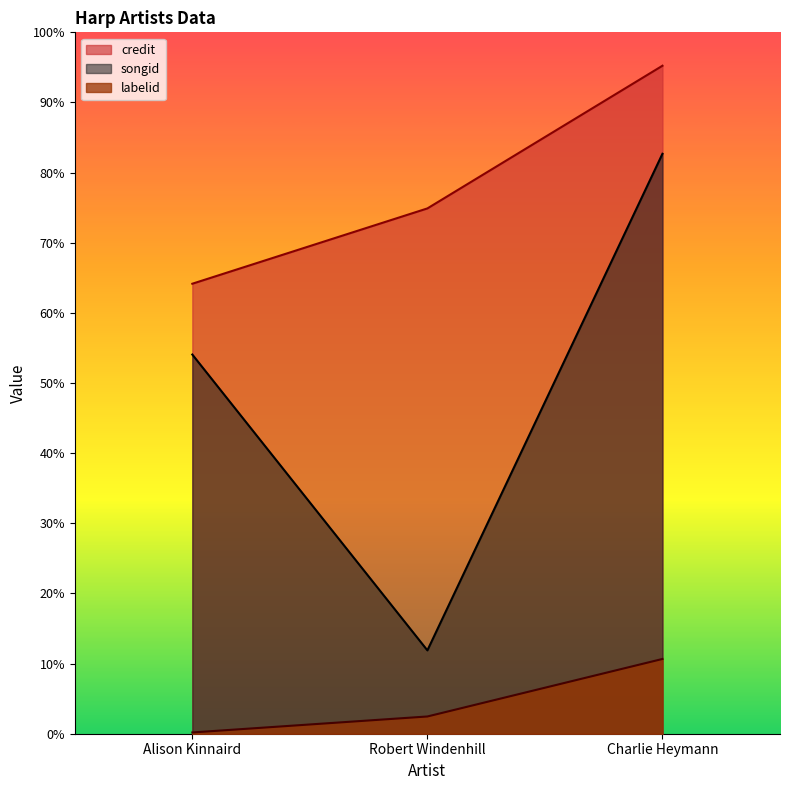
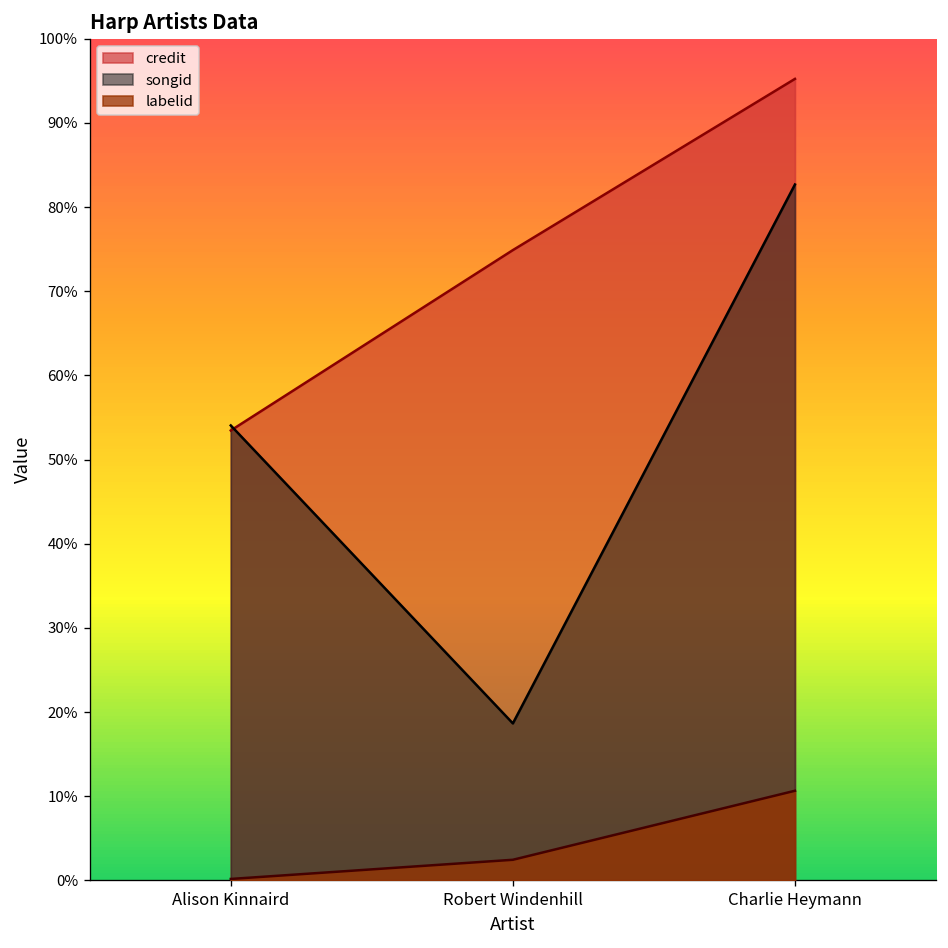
  {
    "credit": {
-     "Alison Kinnaird": "64%",
+     "Alison Kinnaird": "53%",
      "Robert Windenhill": "75%",
      "Charlie Heymann": "95%"
    },
    "songid": {
      "Alison Kinnaird": "54%",
-     "Robert Windenhill": "12%",
+     "Robert Windenhill": "19%",
      "Charlie Heymann": "83%"
    },
    "labelid": {
      "Alison Kinnaird": "0%",
      "Robert Windenhill": "2%",
      "Charlie Heymann": "11%"
    }
  }
